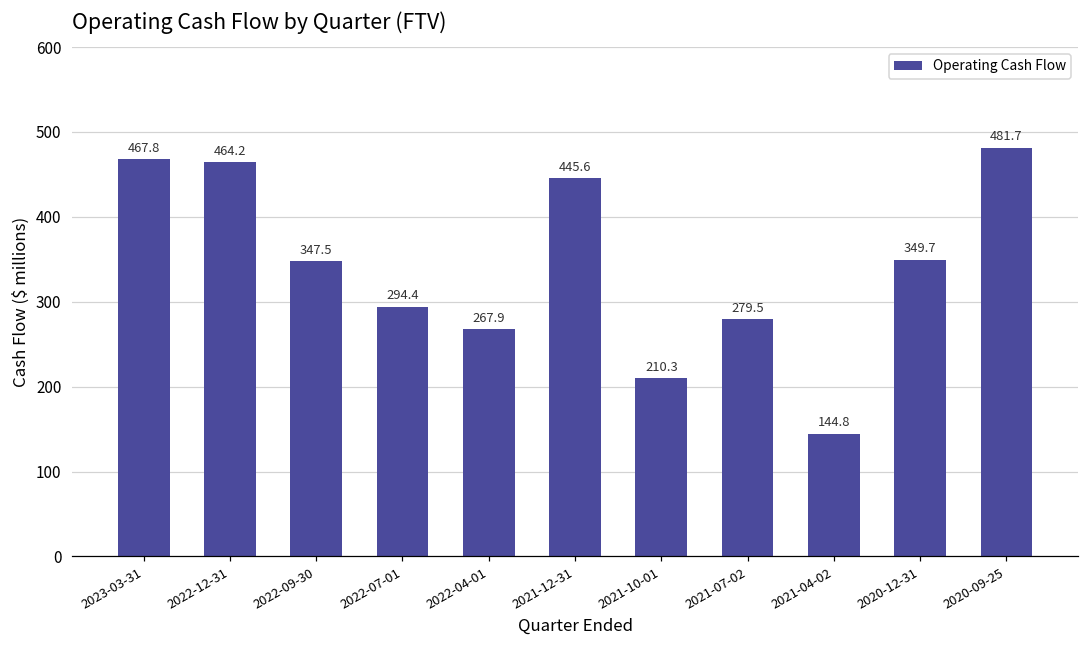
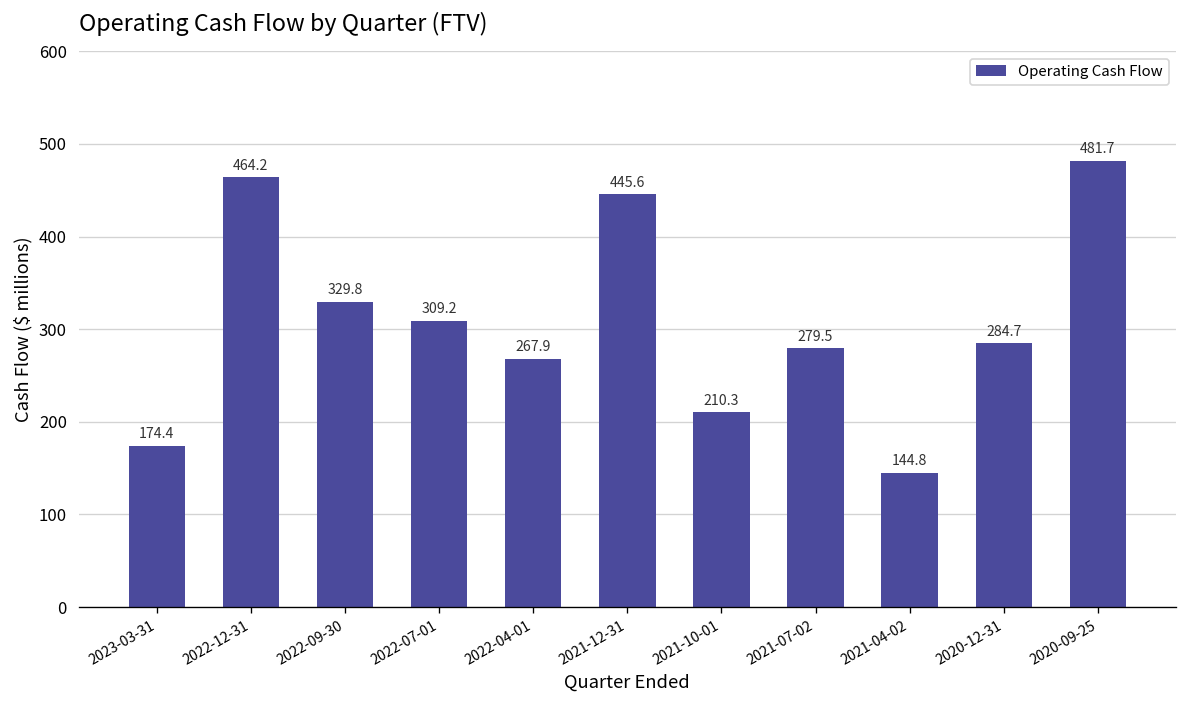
  {
-   "2023-03-31": 467.8,
+   "2023-03-31": 174.4,
    "2022-12-31": 464.2,
-   "2022-09-30": 347.5,
-   "2022-07-01": 294.4,
+   "2022-09-30": 329.8,
+   "2022-07-01": 309.2,
    "2022-04-01": 267.9,
    "2021-12-31": 445.6,
    "2021-10-01": 210.3,
    "2021-07-02": 279.5,
    "2021-04-02": 144.8,
-   "2020-12-31": 349.7,
+   "2020-12-31": 284.7,
    "2020-09-25": 481.7
  }
